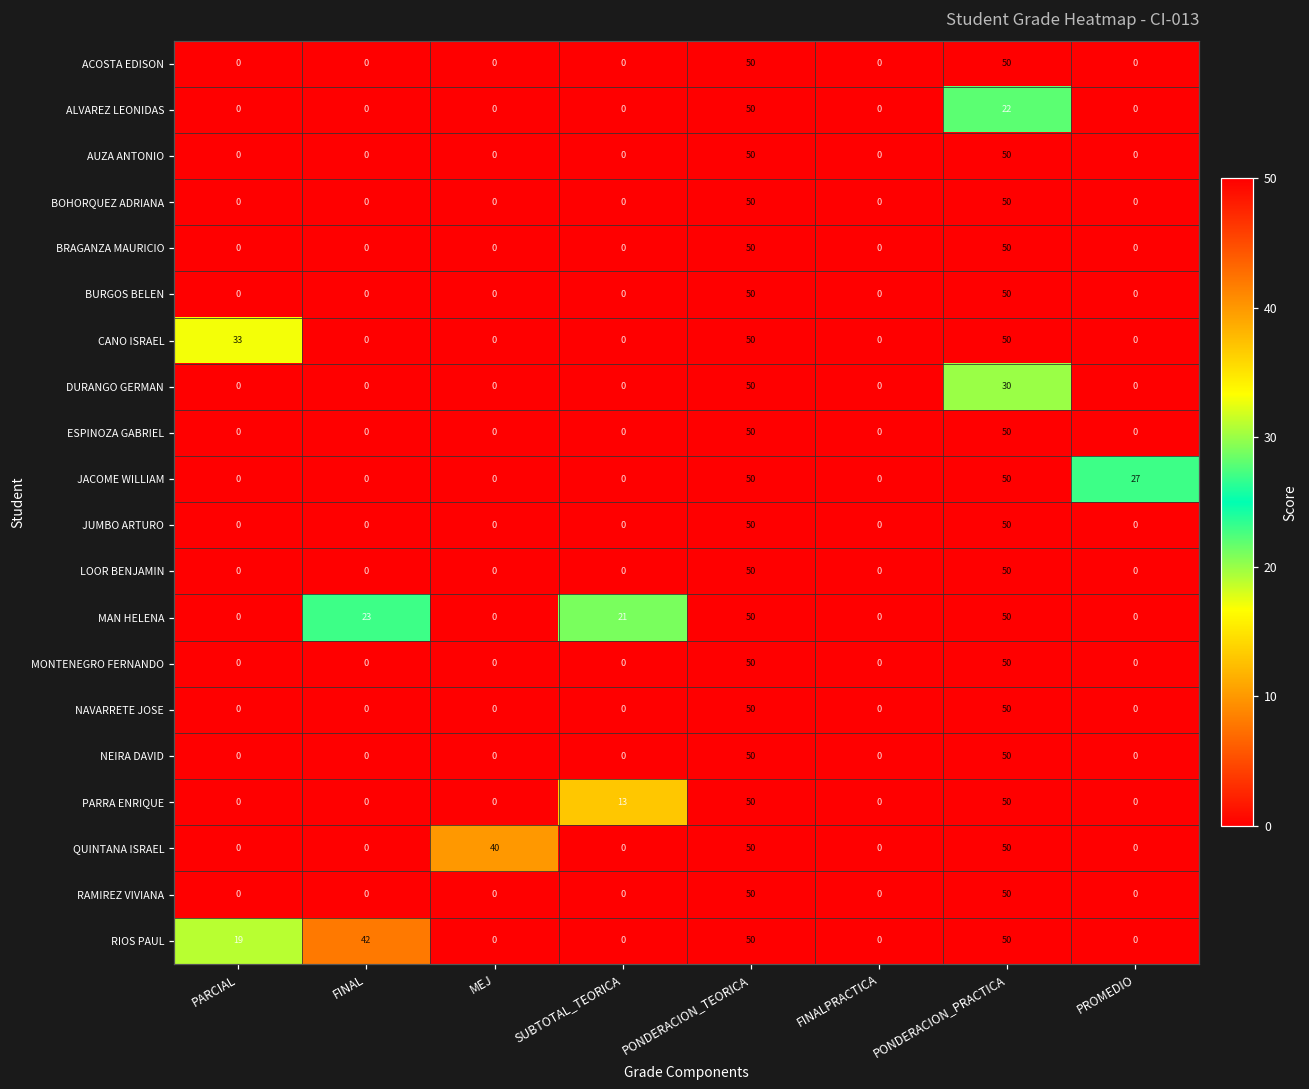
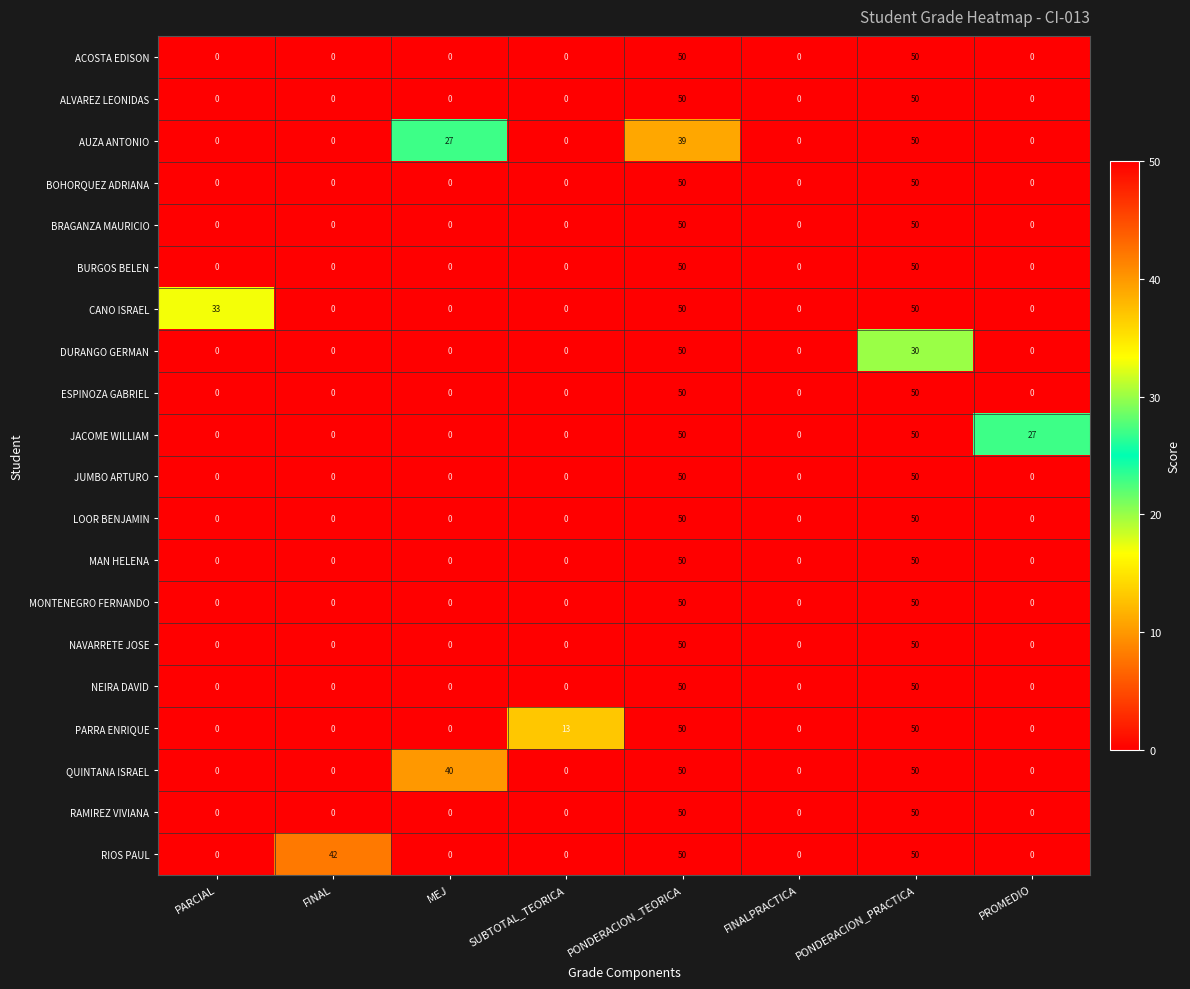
  {
    "ACOSTA EDISON": {
      "PARCIAL": 0,
      "FINAL": 0,
      "MEJ": 0,
      "SUBTOTAL_TEORICA": 0,
      "PONDERACION_TEORICA": 50,
      "FINALPRACTICA": 0,
      "PONDERACION_PRACTICA": 50,
      "PROMEDIO": 0
    },
    "ALVAREZ LEONIDAS": {
      "PARCIAL": 0,
      "FINAL": 0,
      "MEJ": 0,
      "SUBTOTAL_TEORICA": 0,
      "PONDERACION_TEORICA": 50,
      "FINALPRACTICA": 0,
-     "PONDERACION_PRACTICA": 22,
+     "PONDERACION_PRACTICA": 50,
      "PROMEDIO": 0
    },
    "AUZA ANTONIO": {
      "PARCIAL": 0,
      "FINAL": 0,
-     "MEJ": 0,
+     "MEJ": 27,
      "SUBTOTAL_TEORICA": 0,
-     "PONDERACION_TEORICA": 50,
+     "PONDERACION_TEORICA": 39,
      "FINALPRACTICA": 0,
      "PONDERACION_PRACTICA": 50,
      "PROMEDIO": 0
    },
    "BOHORQUEZ ADRIANA": {
      "PARCIAL": 0,
      "FINAL": 0,
      "MEJ": 0,
      "SUBTOTAL_TEORICA": 0,
      "PONDERACION_TEORICA": 50,
      "FINALPRACTICA": 0,
      "PONDERACION_PRACTICA": 50,
      "PROMEDIO": 0
    },
    "BRAGANZA MAURICIO": {
      "PARCIAL": 0,
      "FINAL": 0,
      "MEJ": 0,
      "SUBTOTAL_TEORICA": 0,
      "PONDERACION_TEORICA": 50,
      "FINALPRACTICA": 0,
      "PONDERACION_PRACTICA": 50,
      "PROMEDIO": 0
    },
    "BURGOS BELEN": {
      "PARCIAL": 0,
      "FINAL": 0,
      "MEJ": 0,
      "SUBTOTAL_TEORICA": 0,
      "PONDERACION_TEORICA": 50,
      "FINALPRACTICA": 0,
      "PONDERACION_PRACTICA": 50,
      "PROMEDIO": 0
    },
    "CANO ISRAEL": {
      "PARCIAL": 33,
      "FINAL": 0,
      "MEJ": 0,
      "SUBTOTAL_TEORICA": 0,
      "PONDERACION_TEORICA": 50,
      "FINALPRACTICA": 0,
      "PONDERACION_PRACTICA": 50,
      "PROMEDIO": 0
    },
    "DURANGO GERMAN": {
      "PARCIAL": 0,
      "FINAL": 0,
      "MEJ": 0,
      "SUBTOTAL_TEORICA": 0,
      "PONDERACION_TEORICA": 50,
      "FINALPRACTICA": 0,
      "PONDERACION_PRACTICA": 30,
      "PROMEDIO": 0
    },
    "ESPINOZA GABRIEL": {
      "PARCIAL": 0,
      "FINAL": 0,
      "MEJ": 0,
      "SUBTOTAL_TEORICA": 0,
      "PONDERACION_TEORICA": 50,
      "FINALPRACTICA": 0,
      "PONDERACION_PRACTICA": 50,
      "PROMEDIO": 0
    },
    "JACOME WILLIAM": {
      "PARCIAL": 0,
      "FINAL": 0,
      "MEJ": 0,
      "SUBTOTAL_TEORICA": 0,
      "PONDERACION_TEORICA": 50,
      "FINALPRACTICA": 0,
      "PONDERACION_PRACTICA": 50,
      "PROMEDIO": 27
    },
    "JUMBO ARTURO": {
      "PARCIAL": 0,
      "FINAL": 0,
      "MEJ": 0,
      "SUBTOTAL_TEORICA": 0,
      "PONDERACION_TEORICA": 50,
      "FINALPRACTICA": 0,
      "PONDERACION_PRACTICA": 50,
      "PROMEDIO": 0
    },
    "LOOR BENJAMIN": {
      "PARCIAL": 0,
      "FINAL": 0,
      "MEJ": 0,
      "SUBTOTAL_TEORICA": 0,
      "PONDERACION_TEORICA": 50,
      "FINALPRACTICA": 0,
      "PONDERACION_PRACTICA": 50,
      "PROMEDIO": 0
    },
    "MAN HELENA": {
      "PARCIAL": 0,
-     "FINAL": 23,
+     "FINAL": 0,
      "MEJ": 0,
-     "SUBTOTAL_TEORICA": 21,
+     "SUBTOTAL_TEORICA": 0,
      "PONDERACION_TEORICA": 50,
      "FINALPRACTICA": 0,
      "PONDERACION_PRACTICA": 50,
      "PROMEDIO": 0
    },
    "MONTENEGRO FERNANDO": {
      "PARCIAL": 0,
      "FINAL": 0,
      "MEJ": 0,
      "SUBTOTAL_TEORICA": 0,
      "PONDERACION_TEORICA": 50,
      "FINALPRACTICA": 0,
      "PONDERACION_PRACTICA": 50,
      "PROMEDIO": 0
    },
    "NAVARRETE JOSE": {
      "PARCIAL": 0,
      "FINAL": 0,
      "MEJ": 0,
      "SUBTOTAL_TEORICA": 0,
      "PONDERACION_TEORICA": 50,
      "FINALPRACTICA": 0,
      "PONDERACION_PRACTICA": 50,
      "PROMEDIO": 0
    },
    "NEIRA DAVID": {
      "PARCIAL": 0,
      "FINAL": 0,
      "MEJ": 0,
      "SUBTOTAL_TEORICA": 0,
      "PONDERACION_TEORICA": 50,
      "FINALPRACTICA": 0,
      "PONDERACION_PRACTICA": 50,
      "PROMEDIO": 0
    },
    "PARRA ENRIQUE": {
      "PARCIAL": 0,
      "FINAL": 0,
      "MEJ": 0,
      "SUBTOTAL_TEORICA": 13,
      "PONDERACION_TEORICA": 50,
      "FINALPRACTICA": 0,
      "PONDERACION_PRACTICA": 50,
      "PROMEDIO": 0
    },
    "QUINTANA ISRAEL": {
      "PARCIAL": 0,
      "FINAL": 0,
      "MEJ": 40,
      "SUBTOTAL_TEORICA": 0,
      "PONDERACION_TEORICA": 50,
      "FINALPRACTICA": 0,
      "PONDERACION_PRACTICA": 50,
      "PROMEDIO": 0
    },
    "RAMIREZ VIVIANA": {
      "PARCIAL": 0,
      "FINAL": 0,
      "MEJ": 0,
      "SUBTOTAL_TEORICA": 0,
      "PONDERACION_TEORICA": 50,
      "FINALPRACTICA": 0,
      "PONDERACION_PRACTICA": 50,
      "PROMEDIO": 0
    },
    "RIOS PAUL": {
-     "PARCIAL": 19,
+     "PARCIAL": 0,
      "FINAL": 42,
      "MEJ": 0,
      "SUBTOTAL_TEORICA": 0,
      "PONDERACION_TEORICA": 50,
      "FINALPRACTICA": 0,
      "PONDERACION_PRACTICA": 50,
      "PROMEDIO": 0
    }
  }
